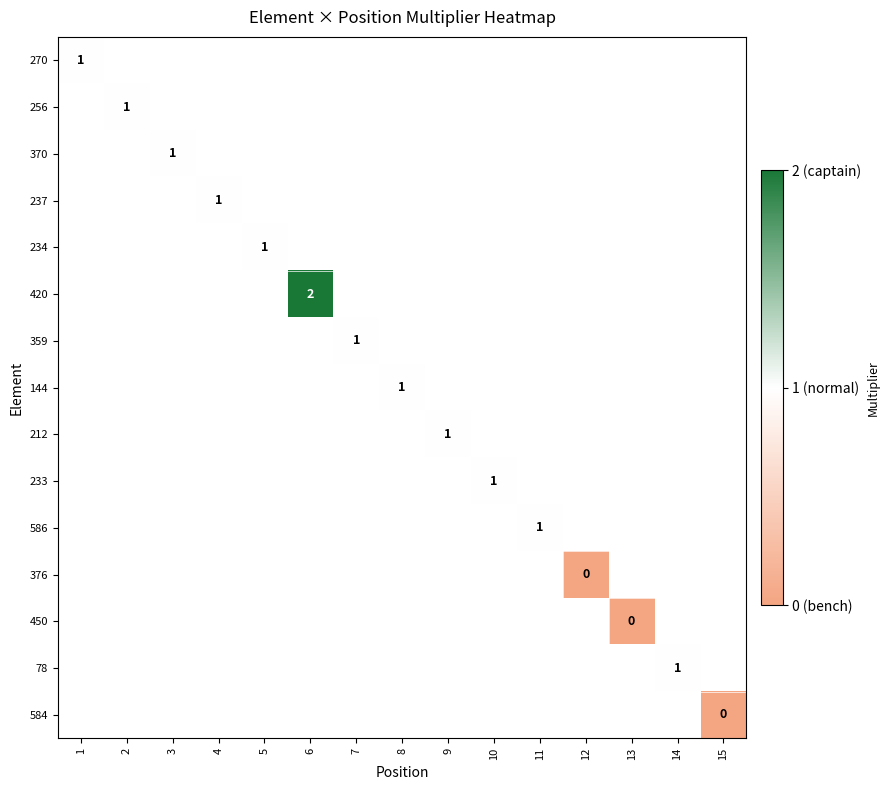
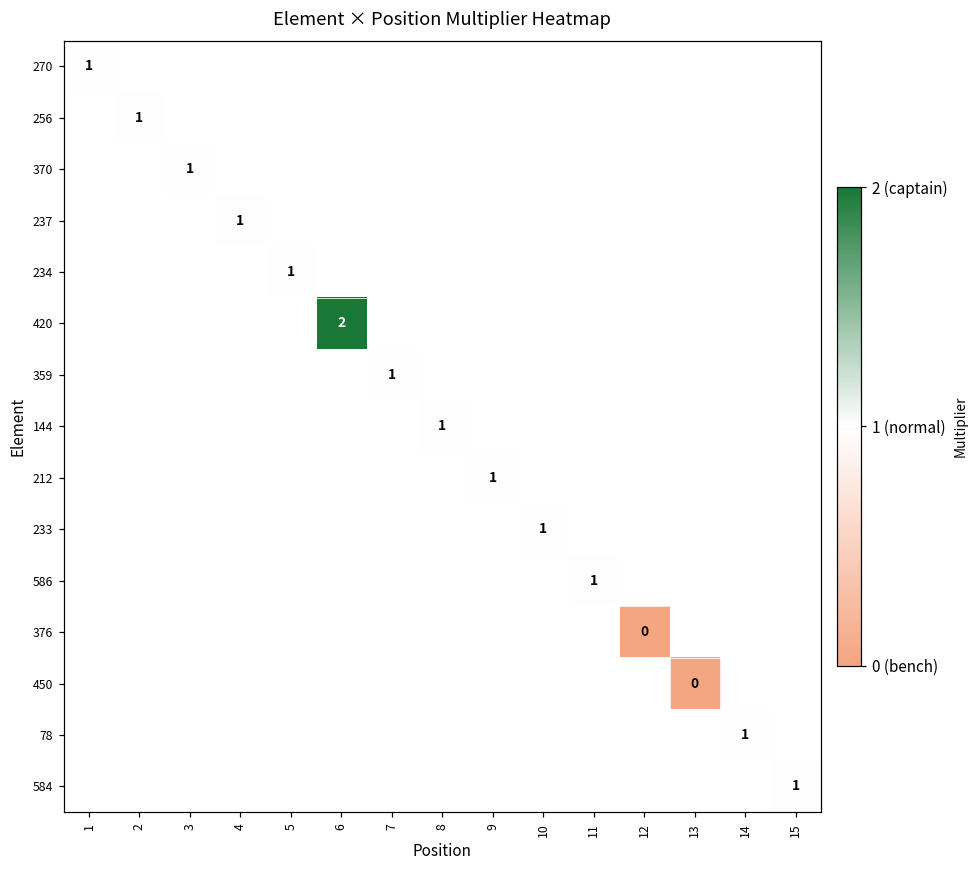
  {
    "270": {
      "1": 1
    },
    "256": {
      "2": 1
    },
    "370": {
      "3": 1
    },
    "237": {
      "4": 1
    },
    "234": {
      "5": 1
    },
    "420": {
      "6": 2
    },
    "359": {
      "7": 1
    },
    "144": {
      "8": 1
    },
    "212": {
      "9": 1
    },
    "233": {
      "10": 1
    },
    "586": {
      "11": 1
    },
    "376": {
      "12": 0
    },
    "450": {
      "13": 0
    },
    "78": {
      "14": 1
    },
    "584": {
-     "15": 0
+     "15": 1
    }
  }
